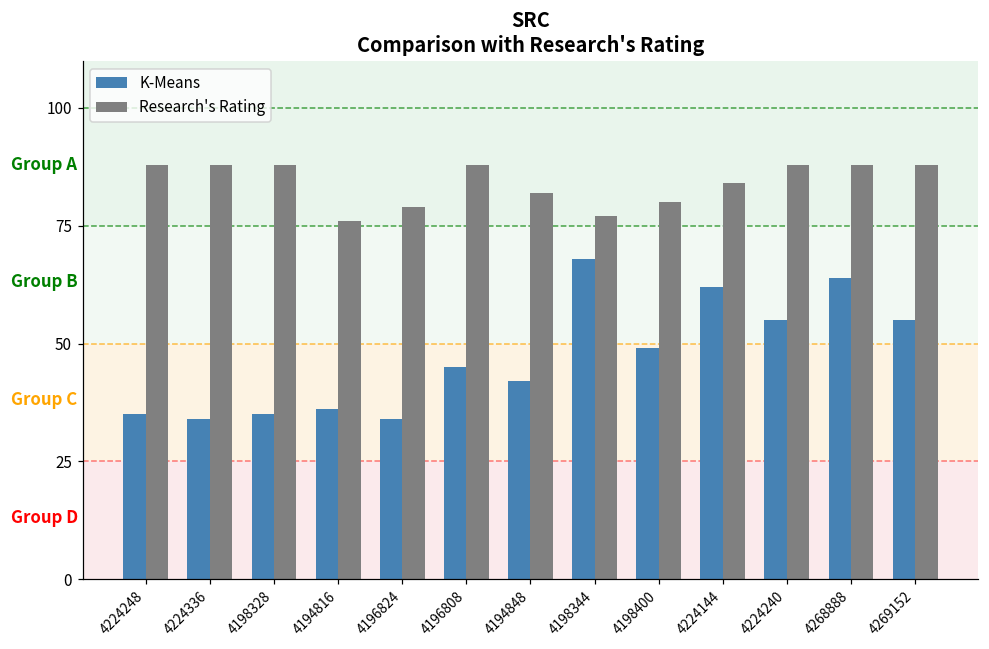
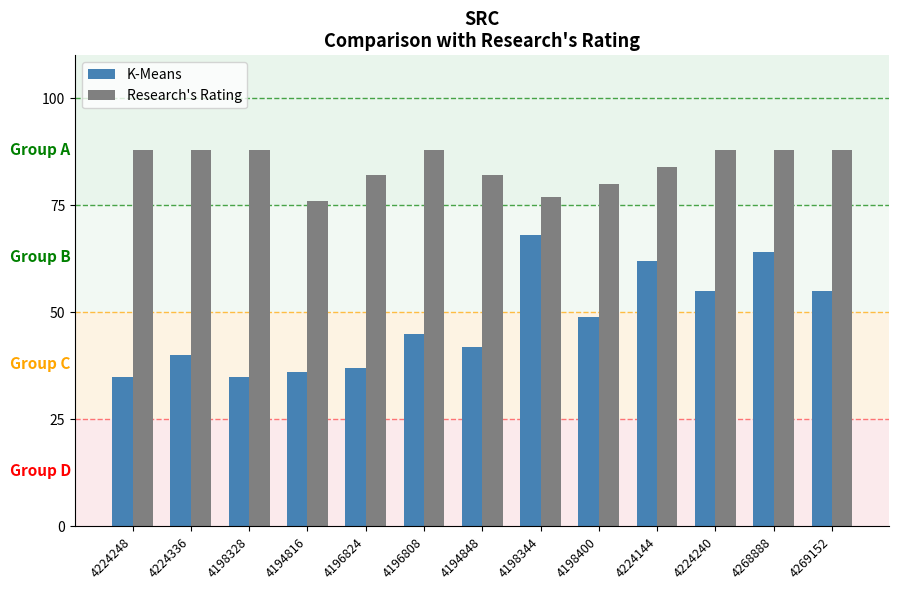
  {
    "K-Means": {
      "4224248": 35,
-     "4224336": 34,
+     "4224336": 40,
      "4198328": 35,
      "4194816": 36,
-     "4196824": 34,
+     "4196824": 37,
      "4196808": 45,
      "4194848": 42,
      "4198344": 68,
      "4198400": 49,
      "4224144": 62,
      "4224240": 55,
      "4268888": 64,
      "4269152": 55
    },
    "Research's Rating": {
      "4224248": 88,
      "4224336": 88,
      "4198328": 88,
      "4194816": 76,
-     "4196824": 79,
+     "4196824": 82,
      "4196808": 88,
      "4194848": 82,
      "4198344": 77,
      "4198400": 80,
      "4224144": 84,
      "4224240": 88,
      "4268888": 88,
      "4269152": 88
    }
  }
